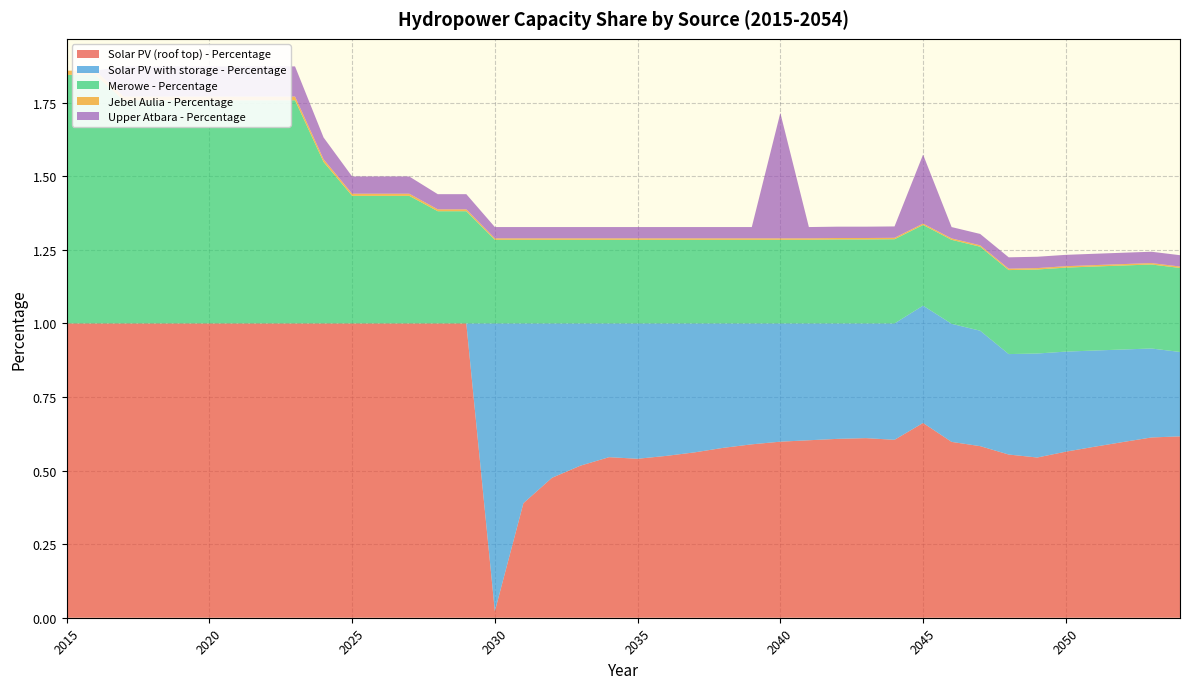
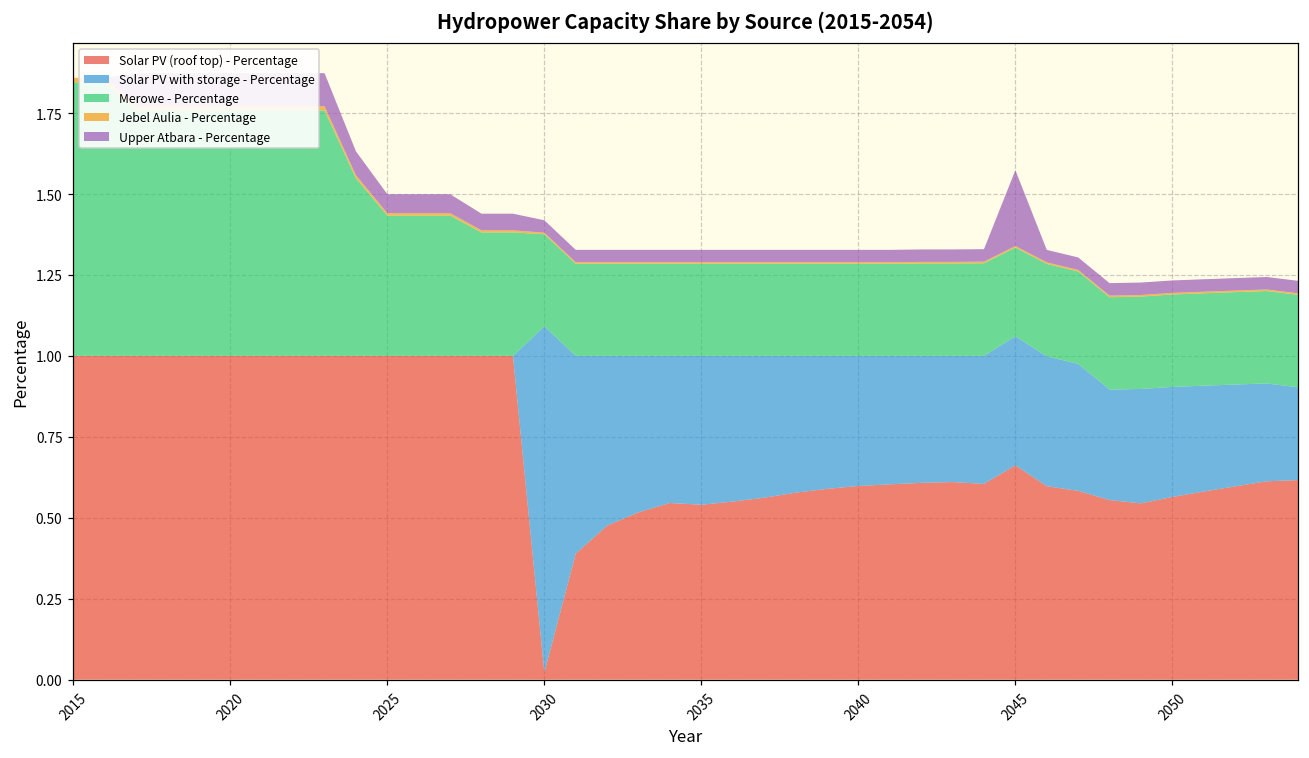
  {
    "Solar PV (roof top) - Percentage": {
      "2030": 0.02,
      "2035": 0.54,
      "2040": 0.60,
      "2045": 0.66,
      "2050": 0.56
    },
    "Solar PV with storage - Percentage": {
-     "2030": 0.98,
+     "2030": 1.07,
      "2035": 0.46,
      "2040": 0.40,
      "2045": 0.40,
      "2050": 0.34
    },
    "Merowe - Percentage": {
      "2015": 0.84
    },
    "Upper Atbara - Percentage": {
      "2025": 0.06,
      "2030": 0.04,
      "2035": 0.04,
-     "2040": 0.43,
+     "2040": 0.04,
      "2045": 0.23,
      "2050": 0.04
    }
  }
